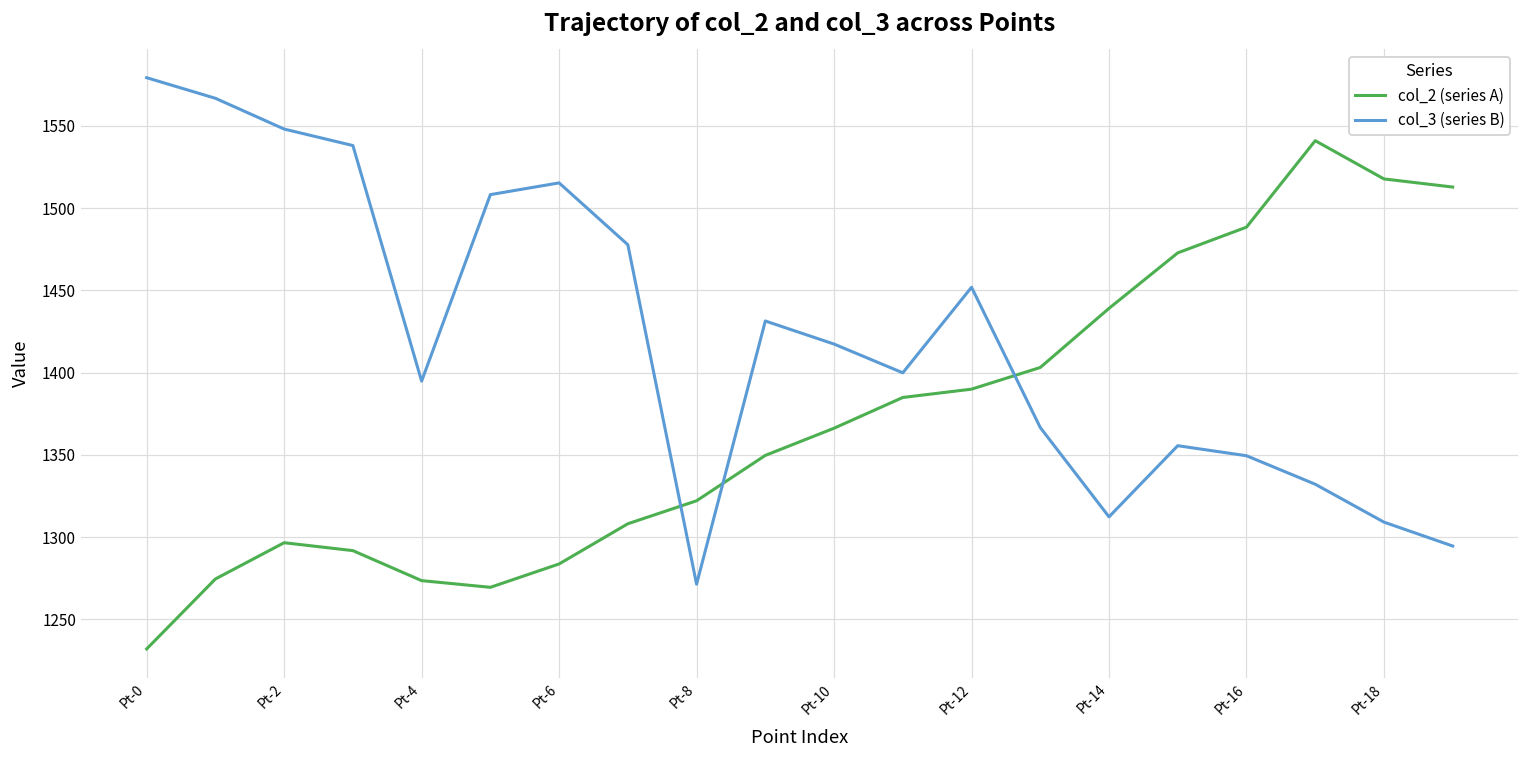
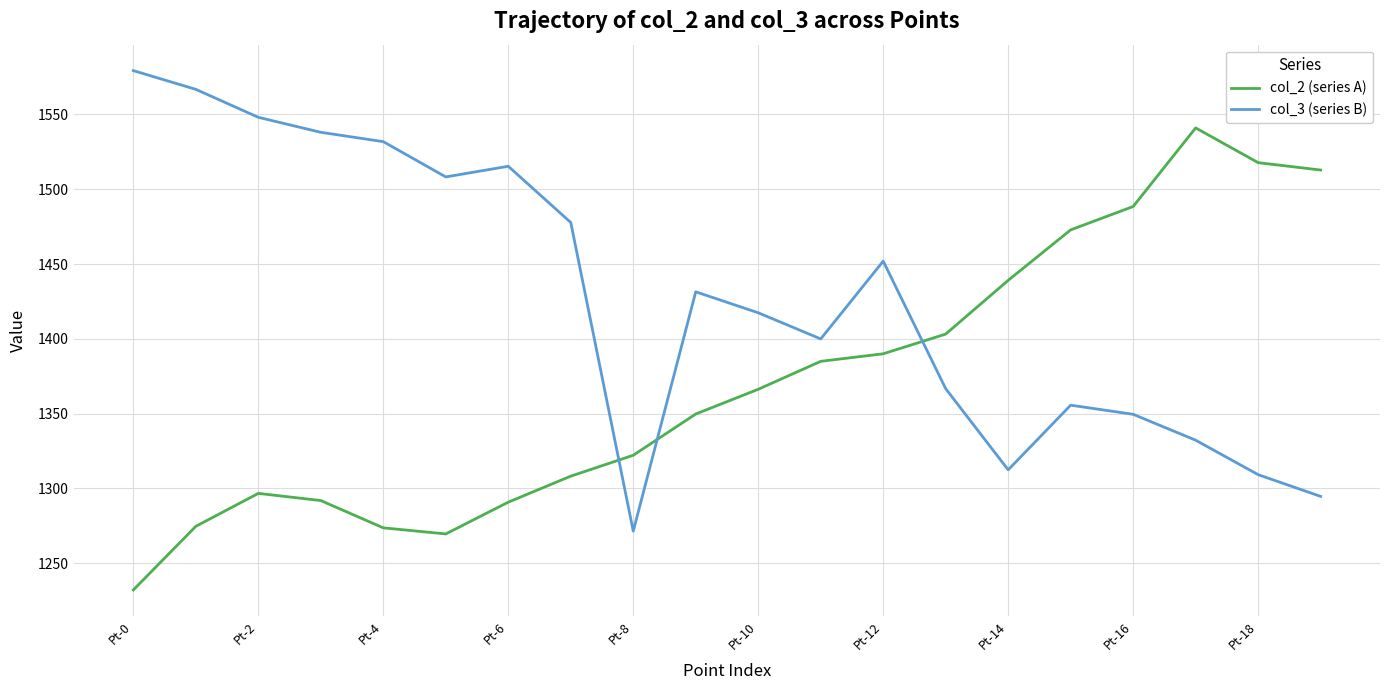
  {
    "col_2 (series A)": {
      "Pt-0": 1232,
      "Pt-2": 1297,
      "Pt-4": 1274,
-     "Pt-6": 1284,
+     "Pt-6": 1291,
      "Pt-8": 1322,
      "Pt-10": 1366,
      "Pt-12": 1390,
      "Pt-14": 1439,
      "Pt-16": 1488,
      "Pt-18": 1518
    },
    "col_3 (series B)": {
      "Pt-0": 1579,
      "Pt-2": 1548,
-     "Pt-4": 1395,
+     "Pt-4": 1532,
      "Pt-6": 1515,
      "Pt-8": 1271,
      "Pt-10": 1417,
      "Pt-12": 1452,
      "Pt-14": 1312,
      "Pt-16": 1350,
      "Pt-18": 1309
    }
  }
